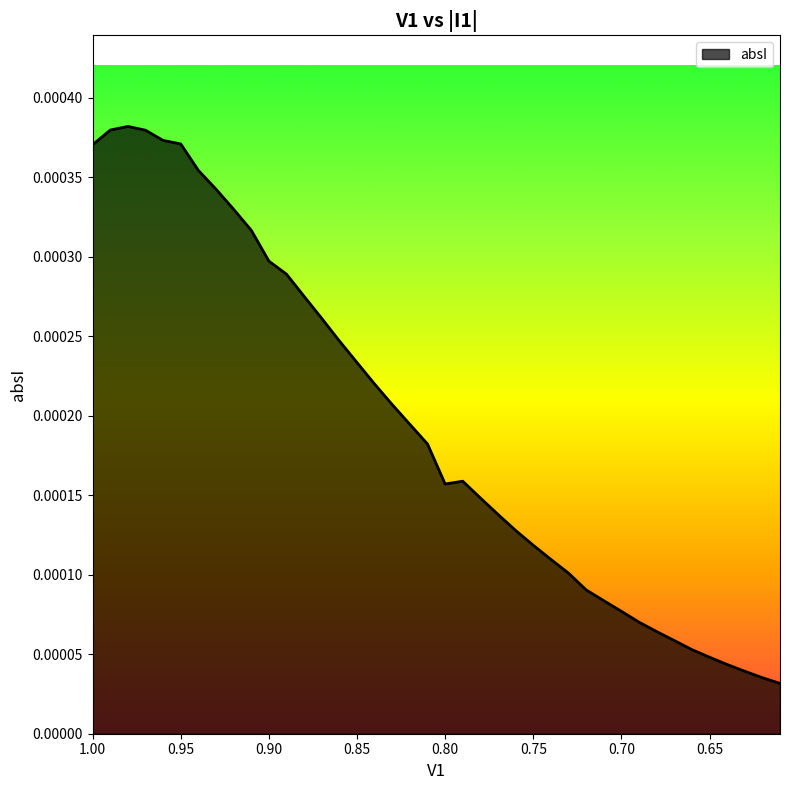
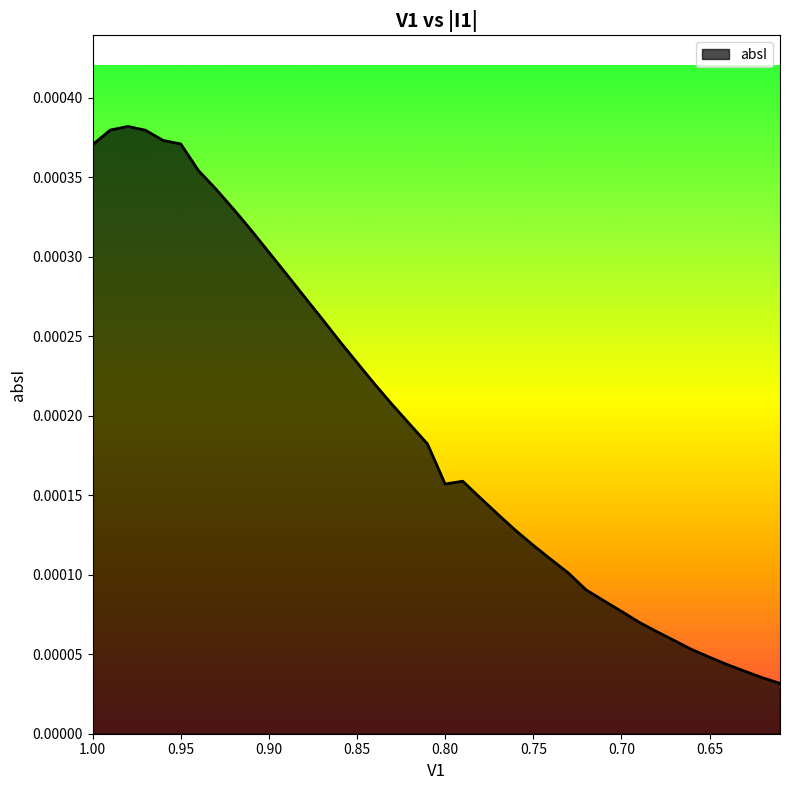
  {
    "1.00": 0.000370,
    "0.95": 0.000371,
-   "0.90": 0.000297,
+   "0.90": 0.000303,
    "0.85": 0.000233,
    "0.80": 0.000157,
    "0.75": 0.000119,
    "0.70": 0.000077,
    "0.65": 0.000048
  }
